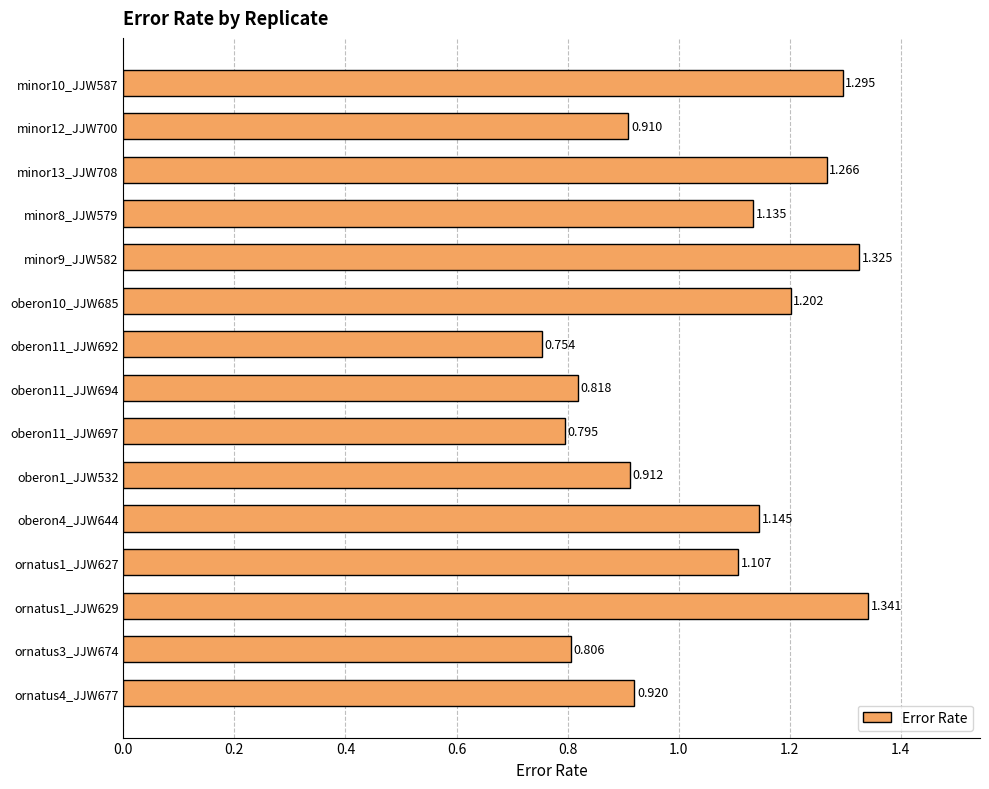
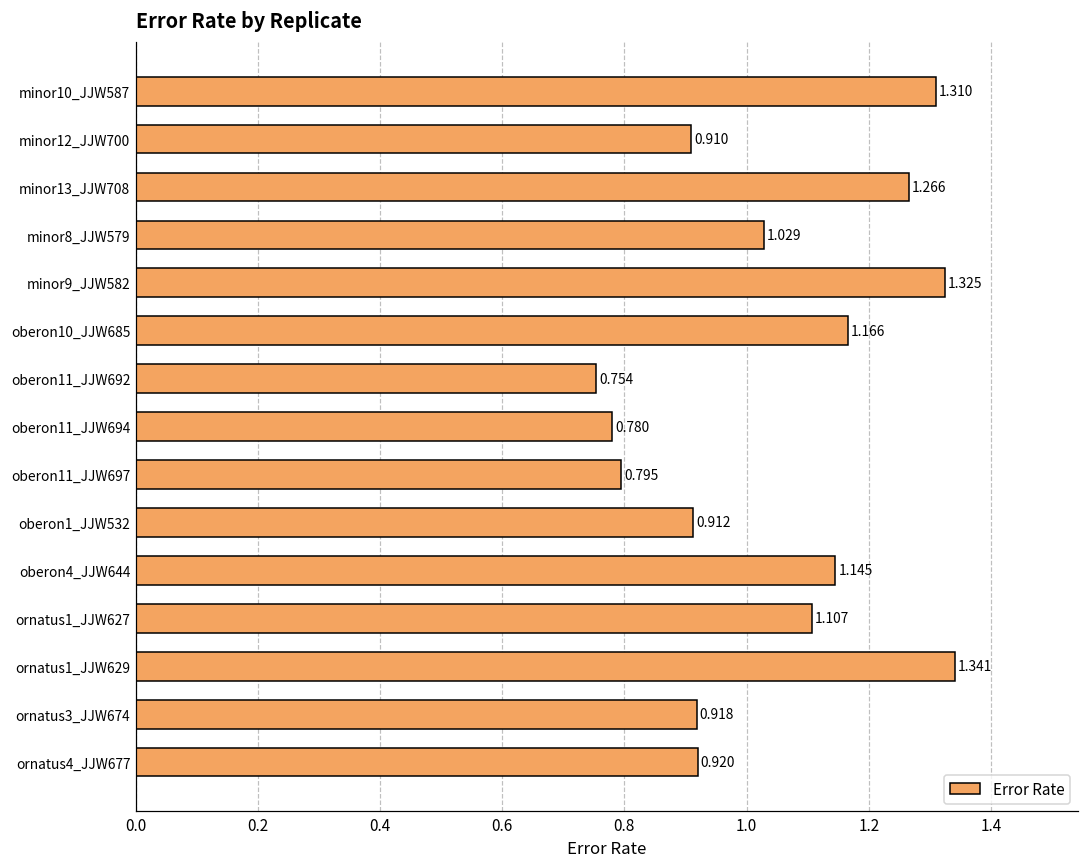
  {
-   "minor10_JJW587": 1.295,
+   "minor10_JJW587": 1.310,
    "minor12_JJW700": 0.910,
    "minor13_JJW708": 1.266,
-   "minor8_JJW579": 1.135,
+   "minor8_JJW579": 1.029,
    "minor9_JJW582": 1.325,
-   "oberon10_JJW685": 1.202,
+   "oberon10_JJW685": 1.166,
    "oberon11_JJW692": 0.754,
-   "oberon11_JJW694": 0.818,
+   "oberon11_JJW694": 0.780,
    "oberon11_JJW697": 0.795,
    "oberon1_JJW532": 0.912,
    "oberon4_JJW644": 1.145,
    "ornatus1_JJW627": 1.107,
    "ornatus1_JJW629": 1.341,
-   "ornatus3_JJW674": 0.806,
+   "ornatus3_JJW674": 0.918,
    "ornatus4_JJW677": 0.920
  }
